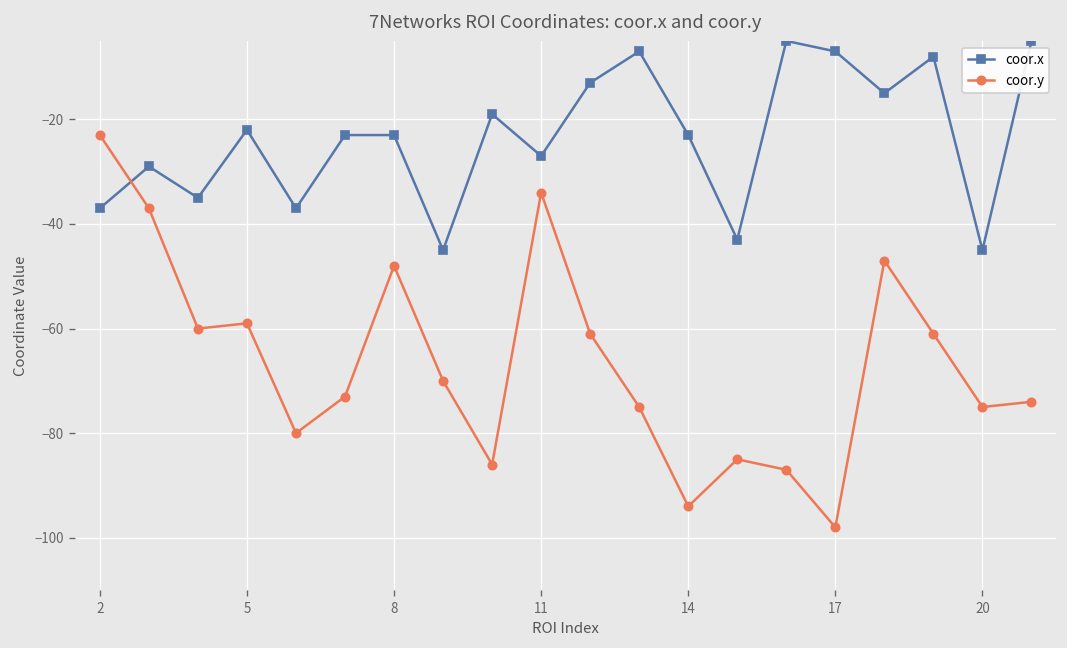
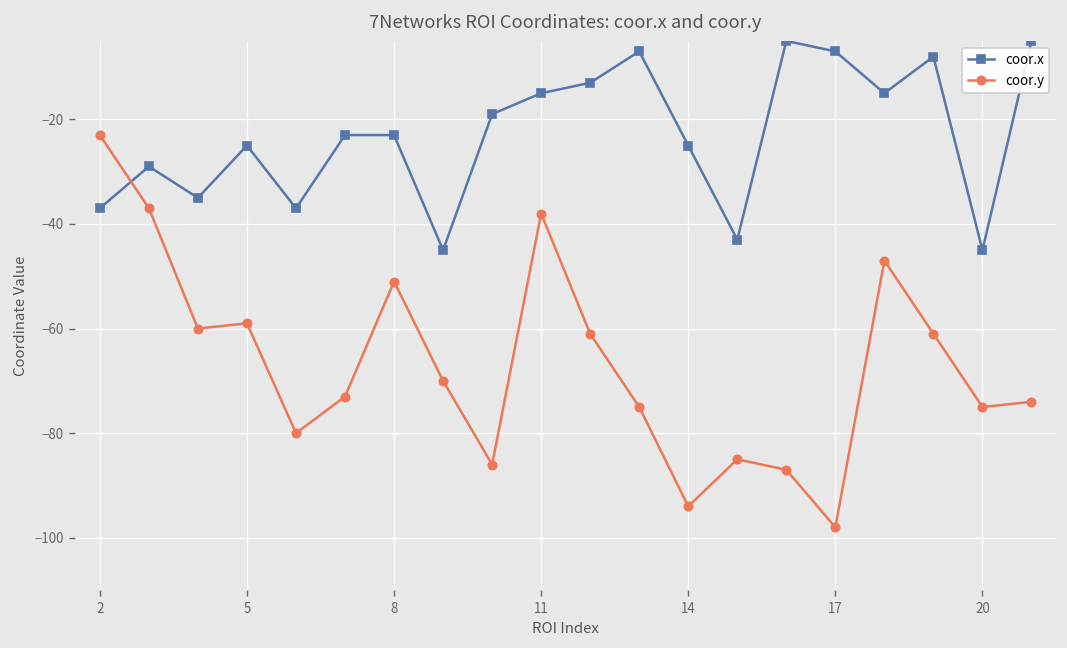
  {
    "coor.x": {
      "2": -37,
-     "5": -22,
+     "5": -25,
      "8": -23,
-     "11": -27,
-     "14": -23,
+     "11": -15,
+     "14": -25,
      "17": -7,
      "20": -45
    },
    "coor.y": {
      "2": -23,
      "5": -59,
-     "8": -48,
-     "11": -34,
+     "8": -51,
+     "11": -38,
      "14": -94,
      "17": -98,
      "20": -75
    }
  }
